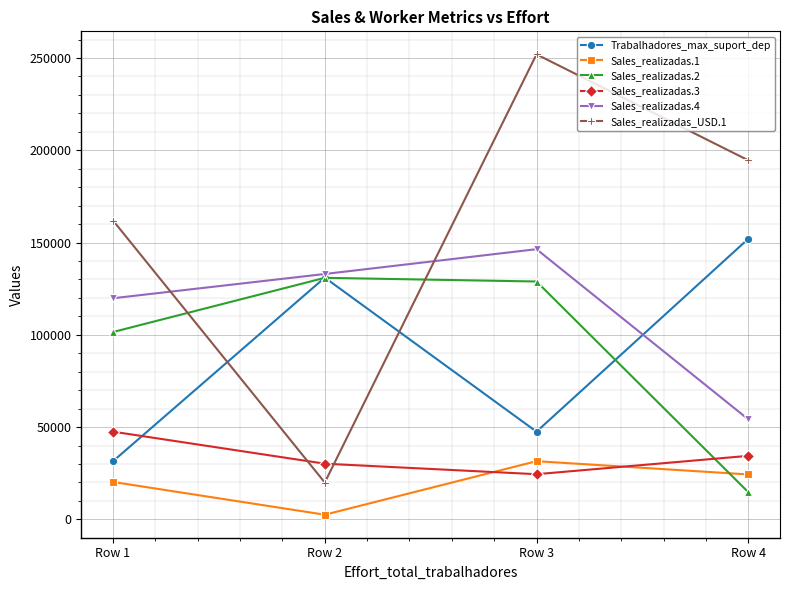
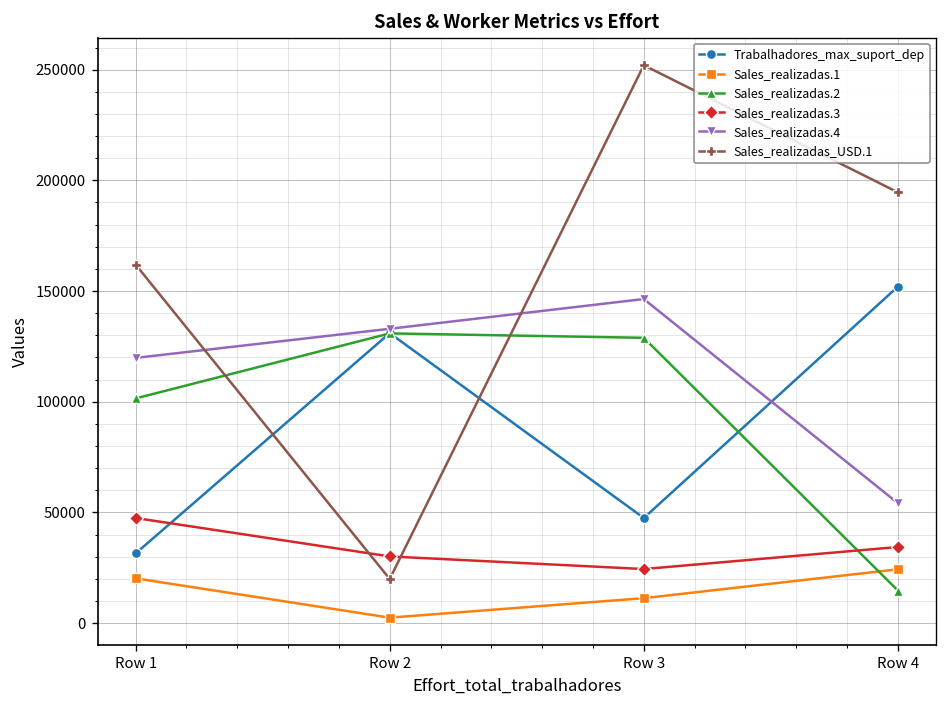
  {
    "Trabalhadores_max_suport_dep": {
      "Row 1": 32000,
      "Row 3": 48000,
      "Row 4": 152000
    },
    "Sales_realizadas.1": {
      "Row 1": 20000,
      "Row 2": 2000,
-     "Row 3": 32000,
+     "Row 3": 11000,
      "Row 4": 24000
    },
    "Sales_realizadas.2": {
      "Row 1": 102000,
      "Row 3": 129000,
      "Row 4": 15000
    },
    "Sales_realizadas.3": {
      "Row 1": 48000,
      "Row 2": 30000,
      "Row 3": 24000,
      "Row 4": 34000
    },
    "Sales_realizadas.4": {
      "Row 1": 120000,
      "Row 2": 133000,
      "Row 3": 146000,
      "Row 4": 54000
    },
    "Sales_realizadas_USD.1": {
      "Row 1": 162000,
      "Row 2": 20000,
      "Row 3": 252000,
      "Row 4": 195000
    }
  }
